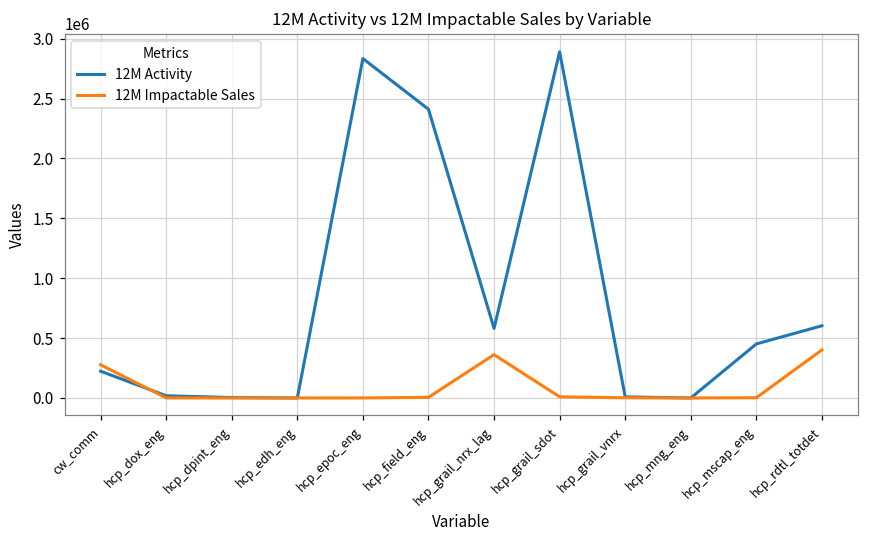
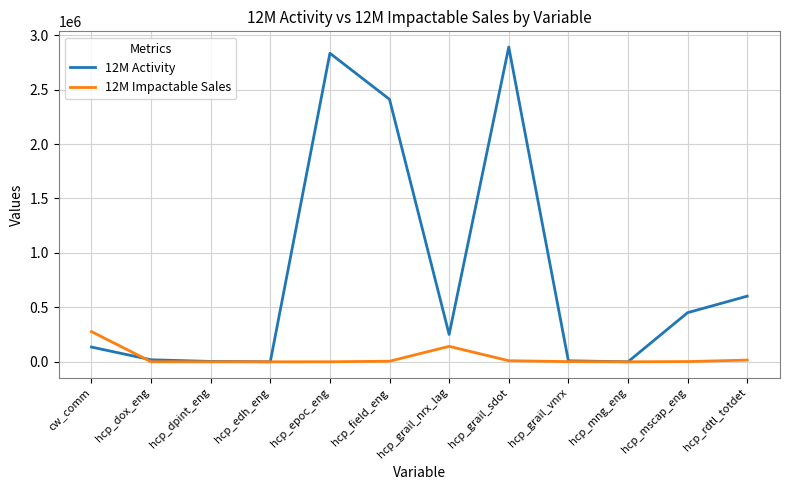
  {
    "12M Activity": {
-     "cw_comm": 220000,
+     "cw_comm": 140000,
      "hcp_epoc_eng": 2830000,
      "hcp_field_eng": 2410000,
-     "hcp_grail_nrx_lag": 580000,
+     "hcp_grail_nrx_lag": 250000,
      "hcp_grail_sdot": 2890000,
      "hcp_mscap_eng": 450000,
      "hcp_rdtl_totdet": 600000
    },
    "12M Impactable Sales": {
      "cw_comm": 280000,
      "hcp_epoc_eng": 0,
      "hcp_field_eng": 10000,
-     "hcp_grail_nrx_lag": 360000,
+     "hcp_grail_nrx_lag": 140000,
      "hcp_grail_sdot": 10000,
      "hcp_mscap_eng": 0,
-     "hcp_rdtl_totdet": 400000
+     "hcp_rdtl_totdet": 20000
    }
  }
